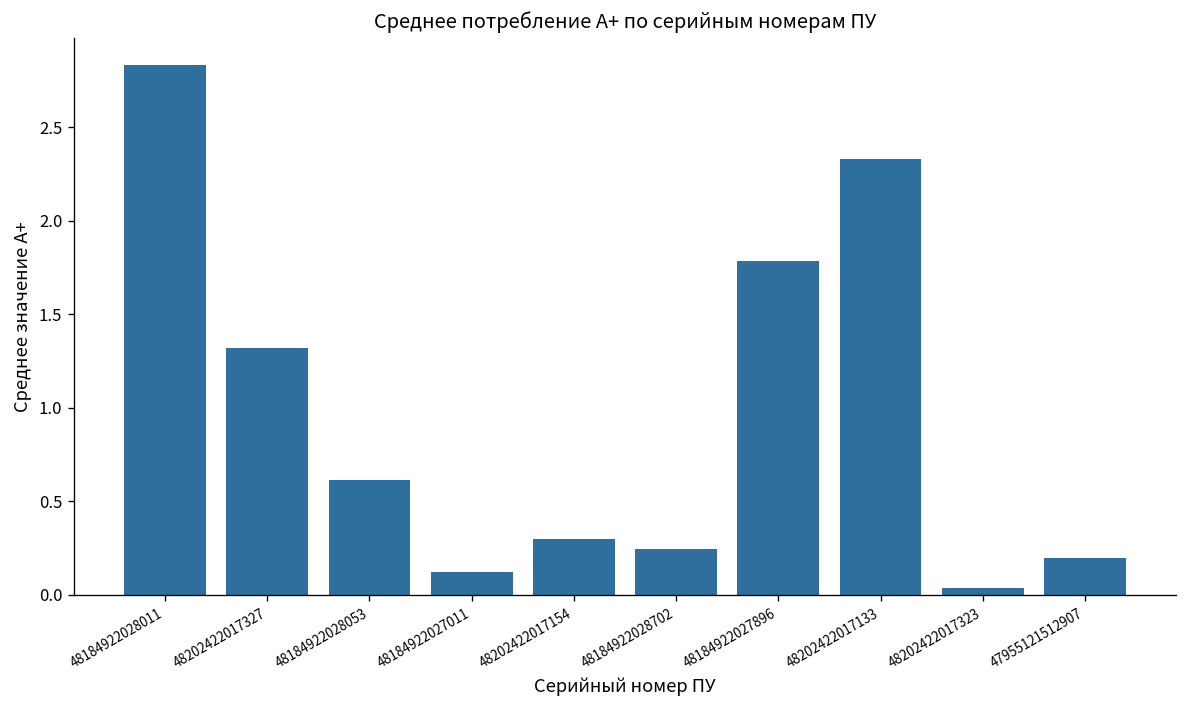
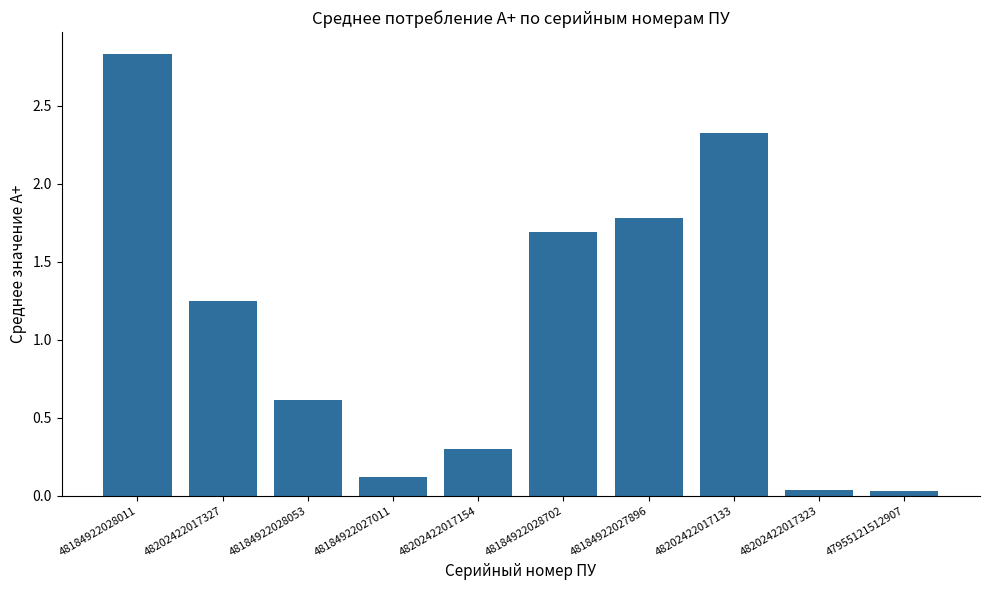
  {
    "48184922028011": 2.83,
-   "48202422017327": 1.32,
+   "48202422017327": 1.25,
    "48184922028053": 0.61,
    "48184922027011": 0.12,
    "48202422017154": 0.30,
-   "48184922028702": 0.25,
+   "48184922028702": 1.69,
    "48184922027896": 1.78,
    "48202422017133": 2.33,
    "48202422017323": 0.03,
-   "47955121512907": 0.20
+   "47955121512907": 0.03
  }
